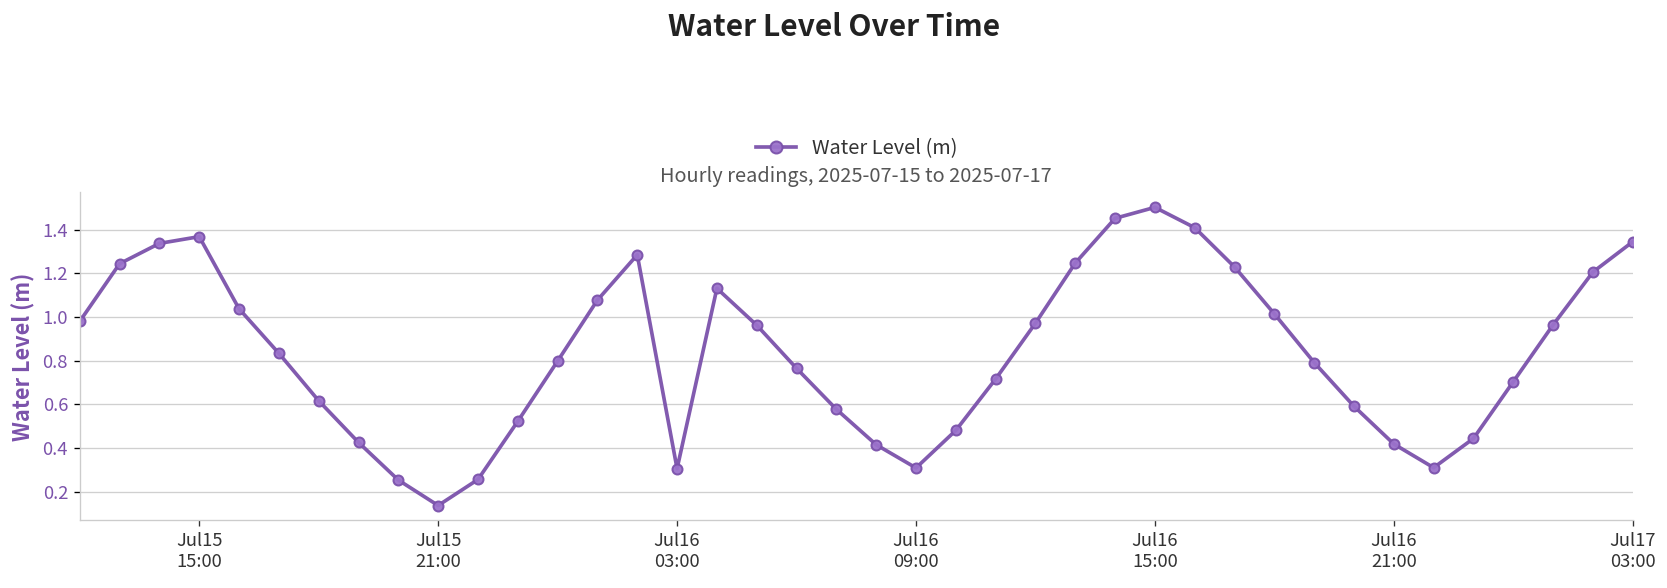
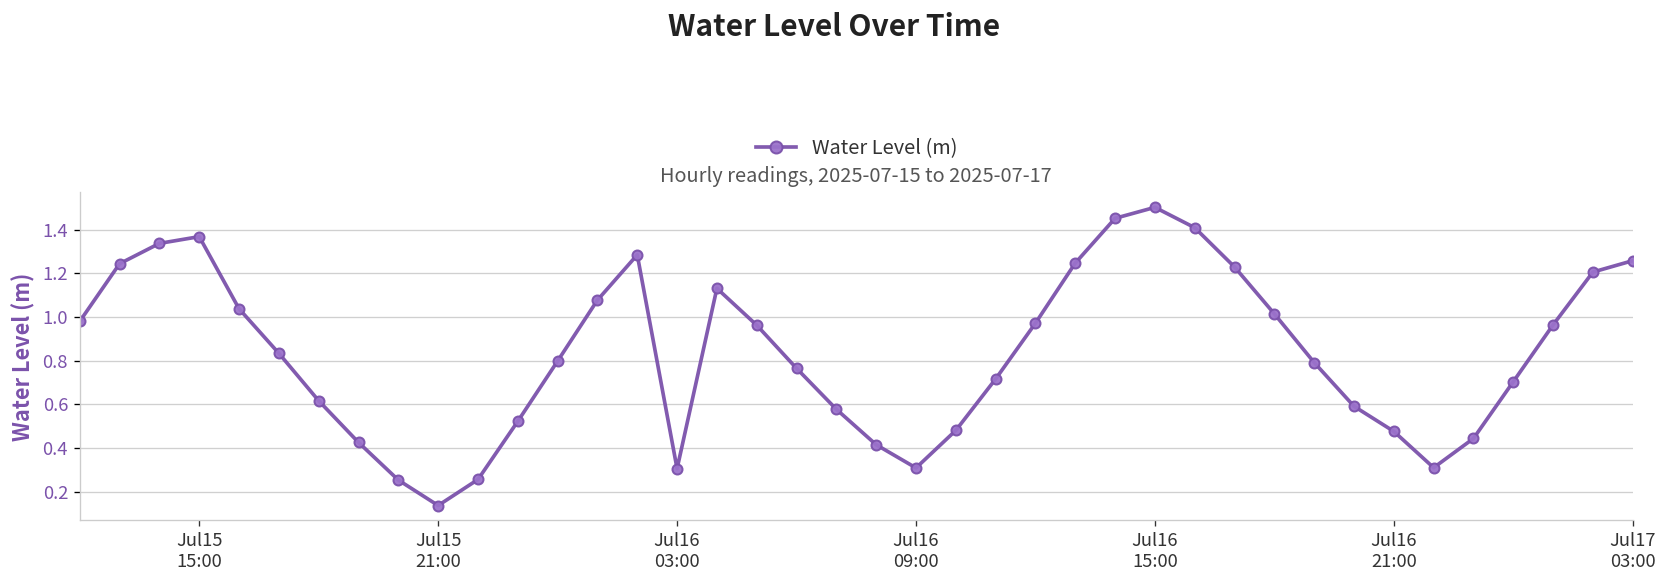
  {
    "Jul15 15:00": 1.37,
    "Jul15 21:00": 0.14,
    "Jul16 03:00": 0.31,
    "Jul16 09:00": 0.31,
    "Jul16 15:00": 1.50,
-   "Jul16 21:00": 0.42,
-   "Jul17 03:00": 1.34
+   "Jul16 21:00": 0.48,
+   "Jul17 03:00": 1.26
  }
